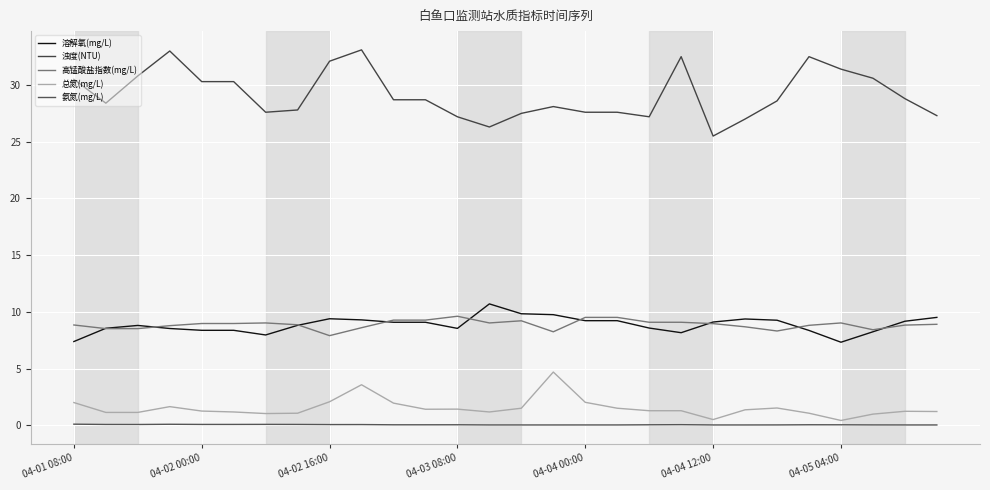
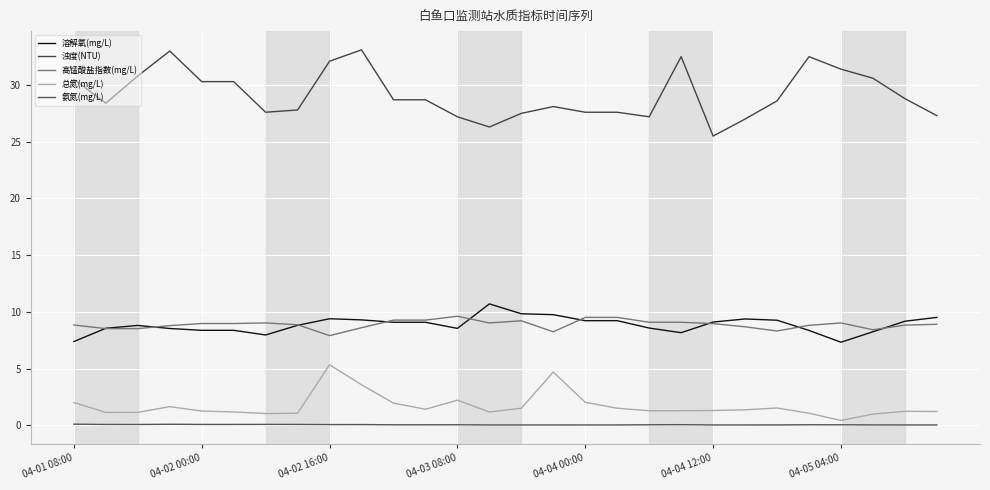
  {
    "溶解氧(mg/L)": {
      "04-01 08:00": 7.4,
      "04-02 16:00": 9.4,
      "04-03 08:00": 8.5,
      "04-05 04:00": 7.3
    },
    "总氮(mg/L)": {
      "04-01 08:00": 2.0,
-     "04-02 16:00": 2.1,
-     "04-03 08:00": 1.4,
-     "04-04 12:00": 0.5,
+     "04-02 16:00": 5.3,
+     "04-03 08:00": 2.2,
+     "04-04 12:00": 1.3,
      "04-05 04:00": 0.4
    }
  }
